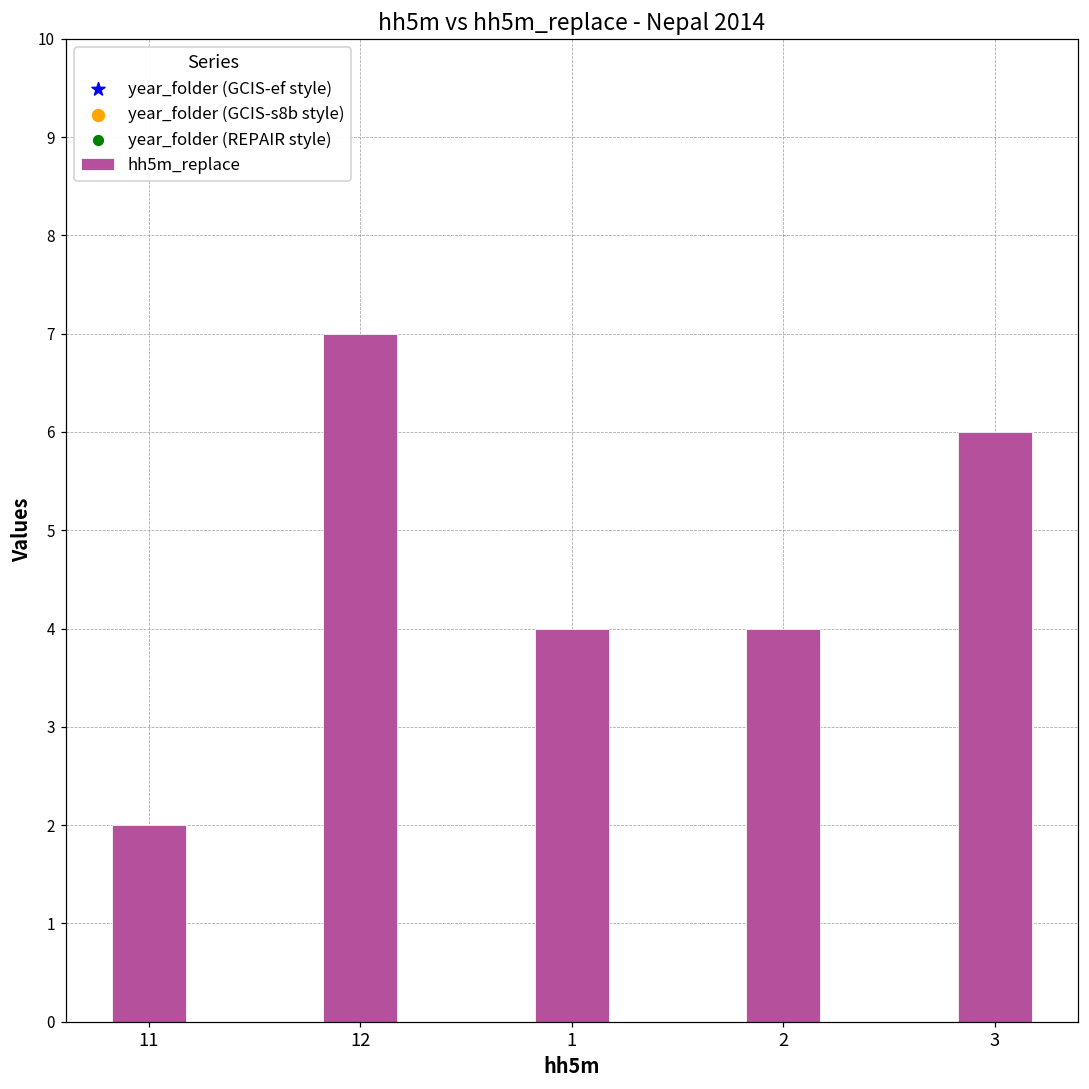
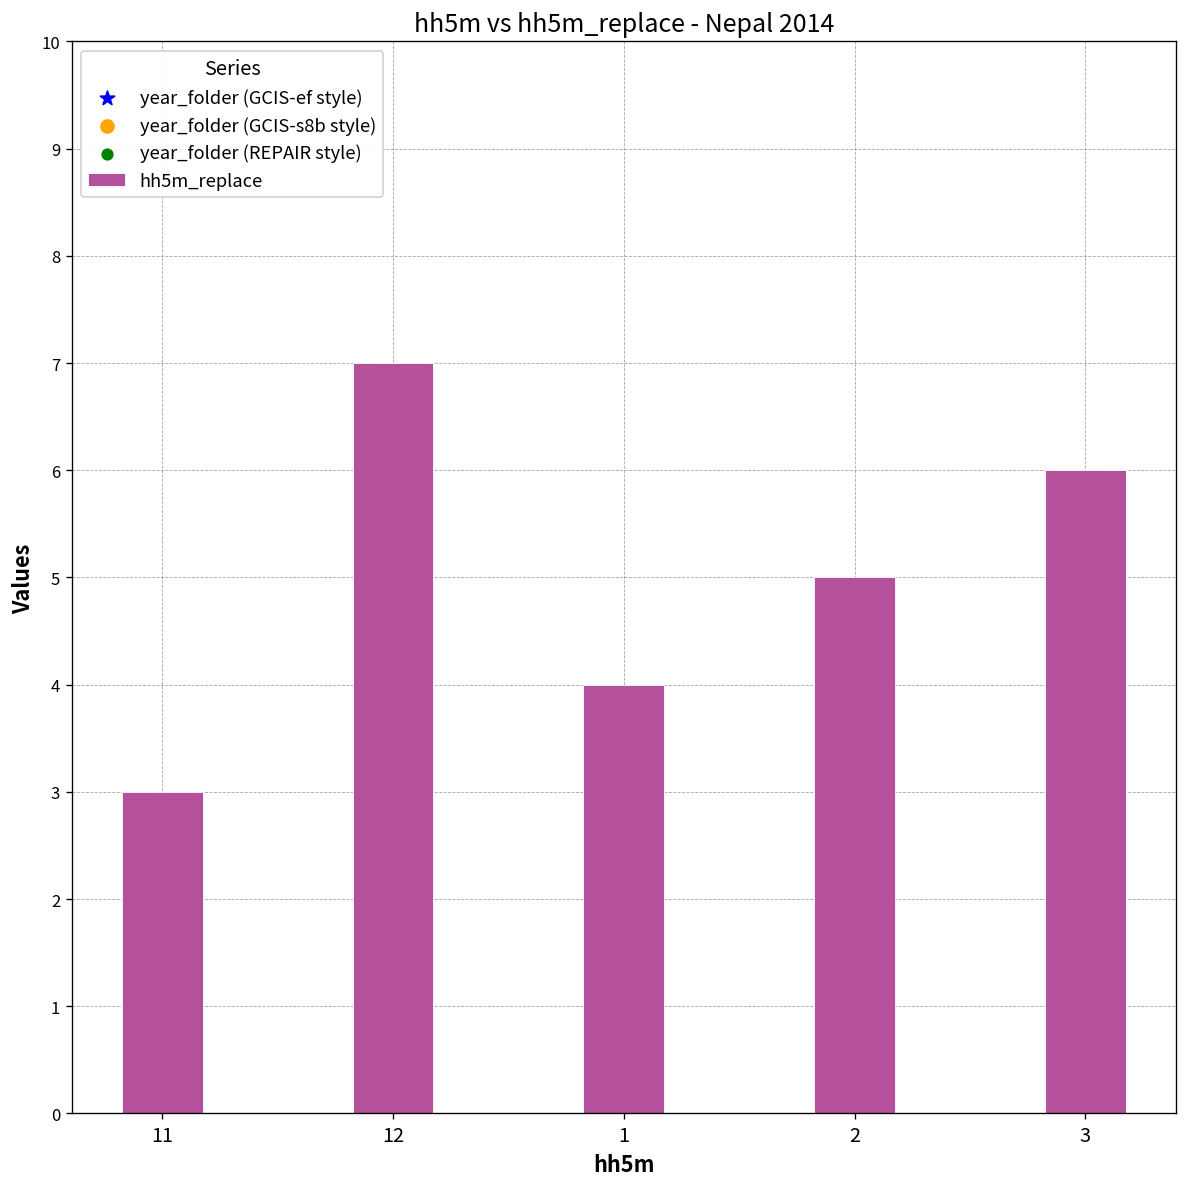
  {
    "hh5m_replace": {
-     "11": 2,
+     "11": 3,
      "12": 7,
      "1": 4,
-     "2": 4,
+     "2": 5,
      "3": 6
    }
  }
